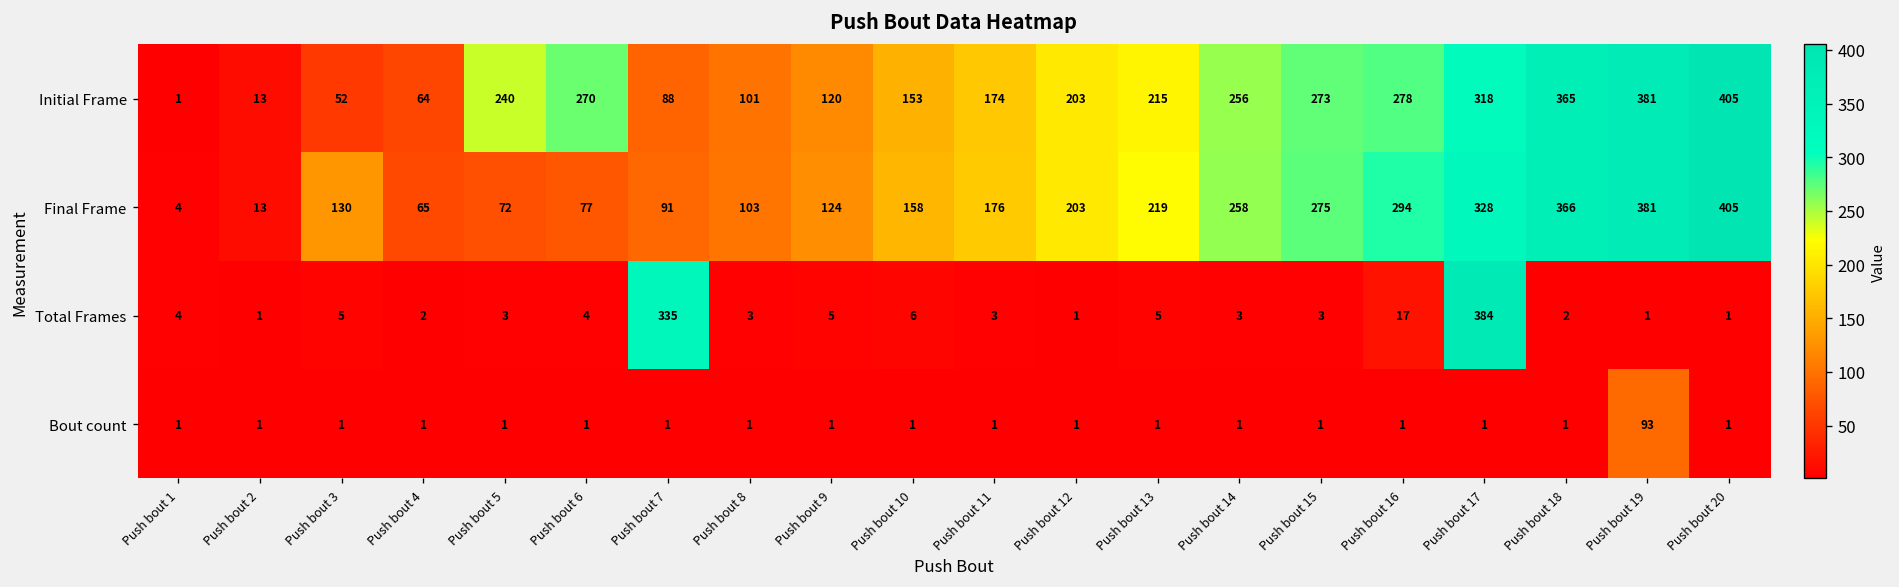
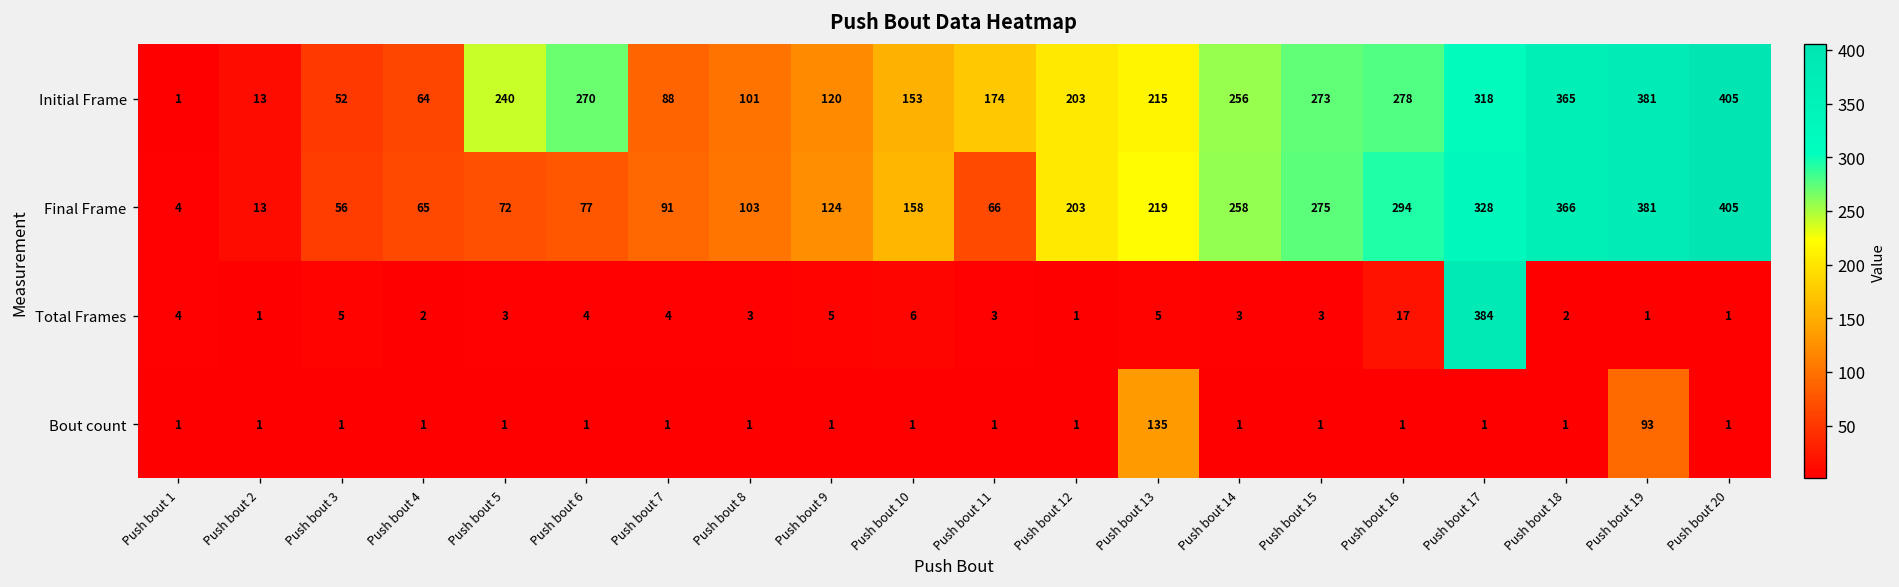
  {
    "Initial Frame": {
      "Push bout 1": 1,
      "Push bout 2": 13,
      "Push bout 3": 52,
      "Push bout 4": 64,
      "Push bout 5": 240,
      "Push bout 6": 270,
      "Push bout 7": 88,
      "Push bout 8": 101,
      "Push bout 9": 120,
      "Push bout 10": 153,
      "Push bout 11": 174,
      "Push bout 12": 203,
      "Push bout 13": 215,
      "Push bout 14": 256,
      "Push bout 15": 273,
      "Push bout 16": 278,
      "Push bout 17": 318,
      "Push bout 18": 365,
      "Push bout 19": 381,
      "Push bout 20": 405
    },
    "Final Frame": {
      "Push bout 1": 4,
      "Push bout 2": 13,
-     "Push bout 3": 130,
+     "Push bout 3": 56,
      "Push bout 4": 65,
      "Push bout 5": 72,
      "Push bout 6": 77,
      "Push bout 7": 91,
      "Push bout 8": 103,
      "Push bout 9": 124,
      "Push bout 10": 158,
-     "Push bout 11": 176,
+     "Push bout 11": 66,
      "Push bout 12": 203,
      "Push bout 13": 219,
      "Push bout 14": 258,
      "Push bout 15": 275,
      "Push bout 16": 294,
      "Push bout 17": 328,
      "Push bout 18": 366,
      "Push bout 19": 381,
      "Push bout 20": 405
    },
    "Total Frames": {
      "Push bout 1": 4,
      "Push bout 2": 1,
      "Push bout 3": 5,
      "Push bout 4": 2,
      "Push bout 5": 3,
      "Push bout 6": 4,
-     "Push bout 7": 335,
+     "Push bout 7": 4,
      "Push bout 8": 3,
      "Push bout 9": 5,
      "Push bout 10": 6,
      "Push bout 11": 3,
      "Push bout 12": 1,
      "Push bout 13": 5,
      "Push bout 14": 3,
      "Push bout 15": 3,
      "Push bout 16": 17,
      "Push bout 17": 384,
      "Push bout 18": 2,
      "Push bout 19": 1,
      "Push bout 20": 1
    },
    "Bout count": {
      "Push bout 1": 1,
      "Push bout 2": 1,
      "Push bout 3": 1,
      "Push bout 4": 1,
      "Push bout 5": 1,
      "Push bout 6": 1,
      "Push bout 7": 1,
      "Push bout 8": 1,
      "Push bout 9": 1,
      "Push bout 10": 1,
      "Push bout 11": 1,
      "Push bout 12": 1,
-     "Push bout 13": 1,
+     "Push bout 13": 135,
      "Push bout 14": 1,
      "Push bout 15": 1,
      "Push bout 16": 1,
      "Push bout 17": 1,
      "Push bout 18": 1,
      "Push bout 19": 93,
      "Push bout 20": 1
    }
  }
